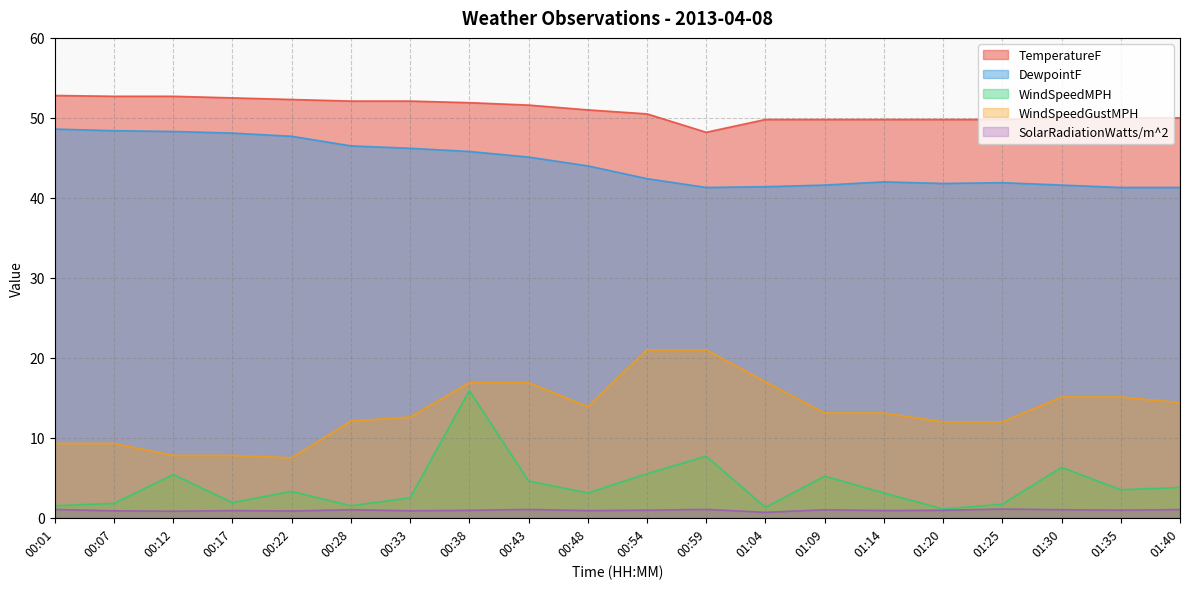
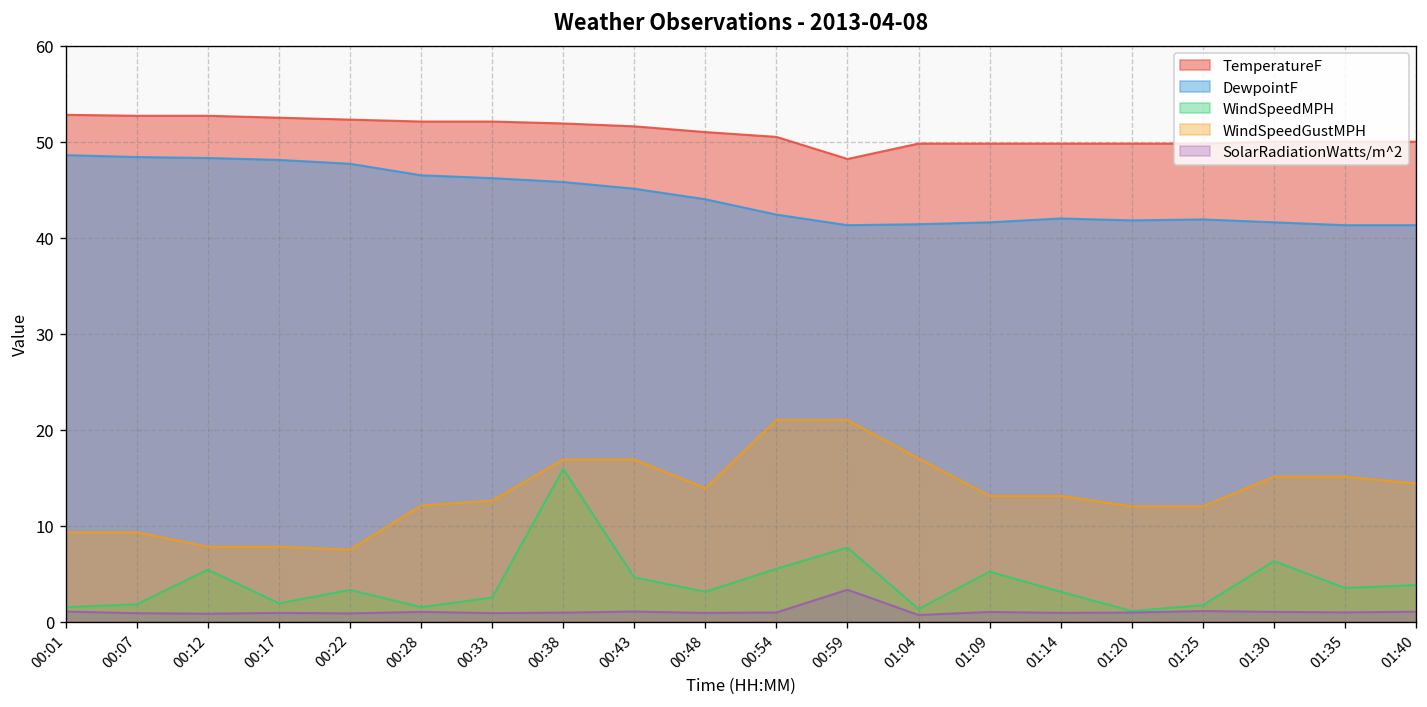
  {
    "TemperatureF": {
      "00:01": 53,
      "00:07": 53,
      "00:12": 53,
      "00:17": 53,
      "00:22": 52,
      "00:28": 52,
      "00:33": 52,
      "00:38": 52,
      "00:43": 52,
      "00:48": 51,
      "00:54": 51,
      "00:59": 48,
      "01:04": 50,
      "01:09": 50,
      "01:14": 50,
      "01:20": 50,
      "01:40": 50
    },
    "DewpointF": {
      "00:01": 49,
      "00:07": 48,
      "00:12": 48,
      "00:17": 48,
      "00:22": 48,
      "00:28": 47,
      "00:33": 46,
      "00:38": 46,
      "00:43": 45,
      "00:48": 44,
      "00:54": 42,
      "00:59": 41,
      "01:04": 41,
      "01:09": 42,
      "01:14": 42,
      "01:20": 42,
      "01:25": 42,
      "01:30": 42,
      "01:35": 41,
      "01:40": 41
    },
    "WindSpeedMPH": {
      "00:01": 2,
      "00:07": 2,
      "00:12": 5,
      "00:17": 2,
      "00:22": 3,
      "00:28": 2,
      "00:33": 3,
      "00:38": 16,
      "00:43": 5,
      "00:48": 3,
      "00:54": 6,
      "00:59": 8,
      "01:04": 1,
      "01:09": 5,
      "01:14": 3,
      "01:25": 2,
      "01:30": 6,
      "01:35": 4,
      "01:40": 4
    },
    "WindSpeedGustMPH": {
      "00:01": 9,
      "00:07": 9,
      "00:12": 8,
      "00:17": 8,
      "00:22": 8,
      "00:28": 12,
      "00:33": 13,
      "00:38": 17,
      "00:43": 17,
      "00:48": 14,
      "00:54": 21,
      "00:59": 21,
      "01:04": 17,
      "01:09": 13,
      "01:14": 13,
      "01:20": 12,
      "01:25": 12,
      "01:30": 15,
      "01:35": 15,
      "01:40": 14
    },
    "SolarRadiationWatts/m^2": {
      "00:01": 1,
      "00:07": 1,
      "00:12": 1,
      "00:17": 1,
      "00:22": 1,
      "00:28": 1,
      "00:33": 1,
      "00:38": 1,
      "00:43": 1,
      "00:48": 1,
      "00:54": 1,
-     "00:59": 1,
+     "00:59": 3,
      "01:04": 1,
      "01:09": 1,
      "01:14": 1,
      "01:25": 1,
      "01:30": 1,
      "01:35": 1,
      "01:40": 1
    }
  }
